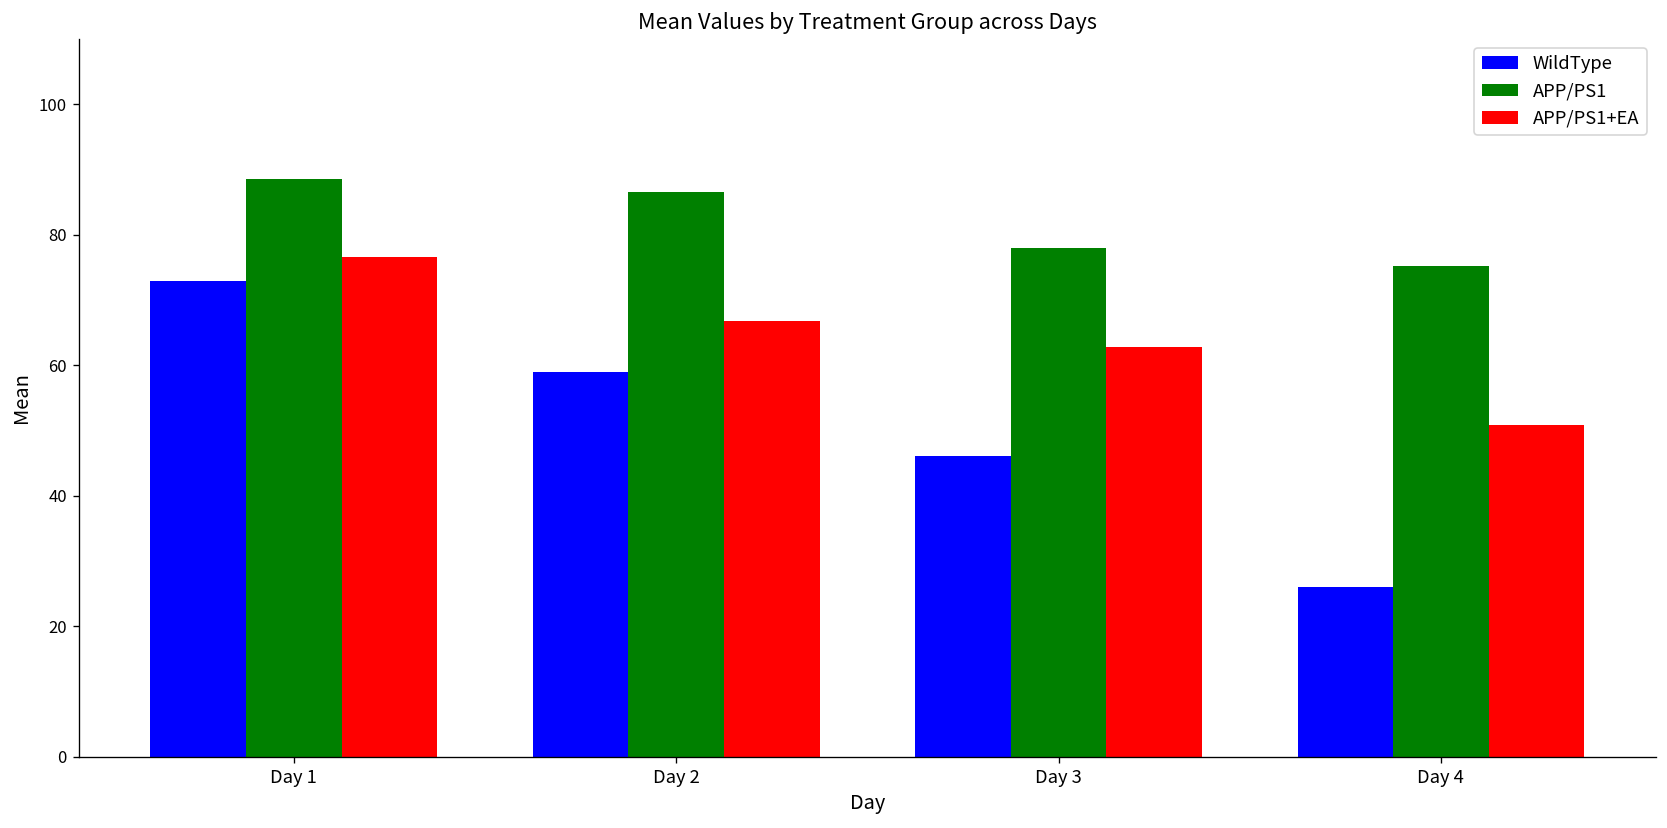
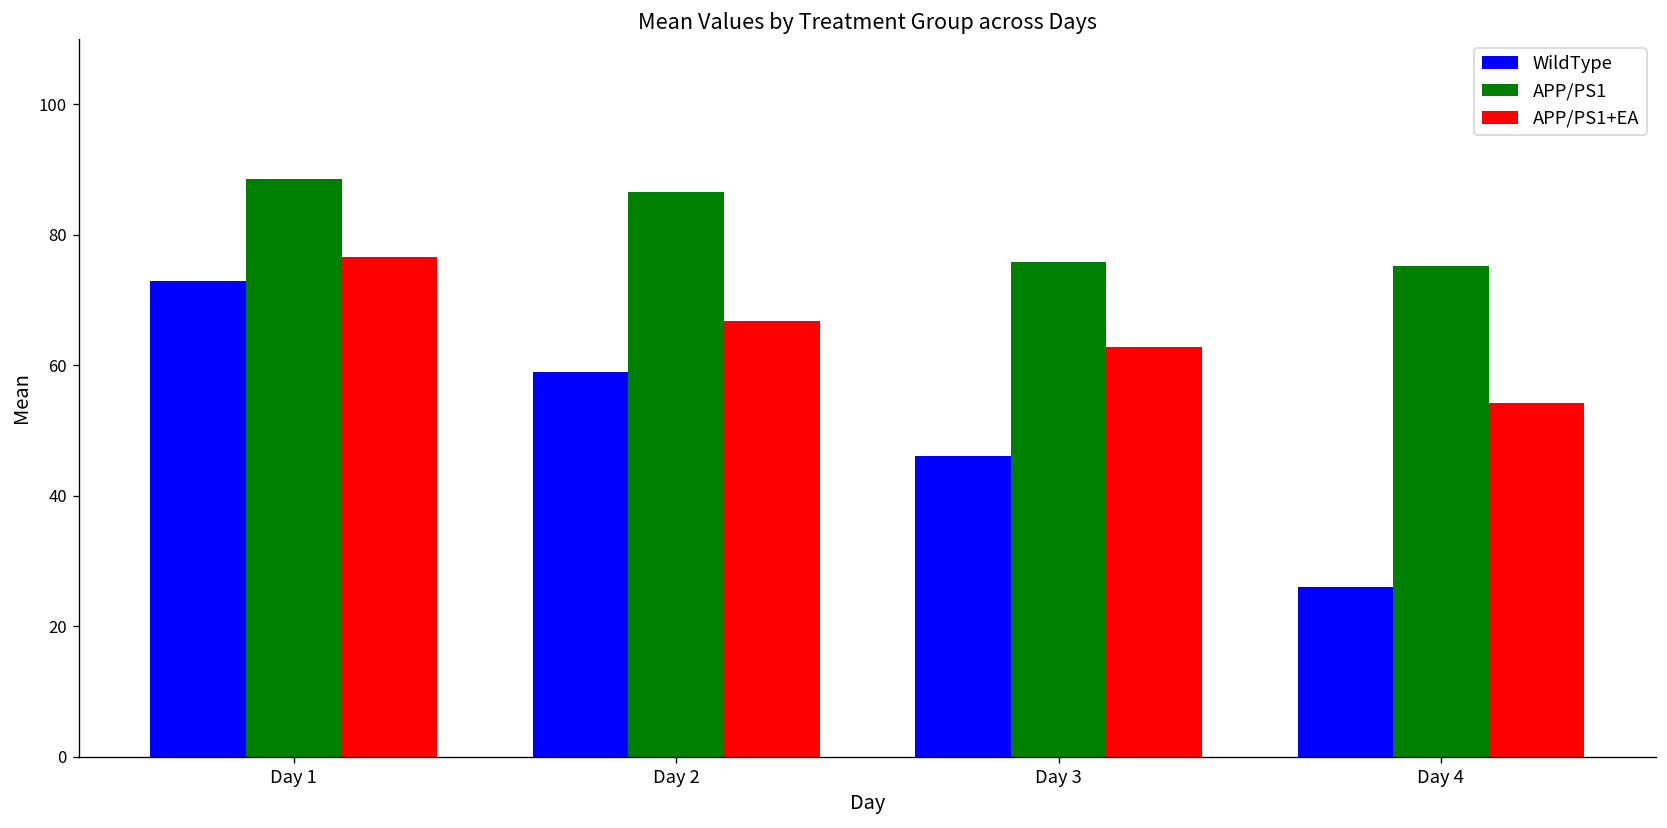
  {
    "WildType": {
      "Day 1": 73,
      "Day 2": 59,
      "Day 3": 46,
      "Day 4": 26
    },
    "APP/PS1": {
      "Day 1": 89,
      "Day 2": 86,
-     "Day 3": 78,
+     "Day 3": 76,
      "Day 4": 75
    },
    "APP/PS1+EA": {
      "Day 1": 77,
      "Day 2": 67,
      "Day 3": 63,
-     "Day 4": 51
+     "Day 4": 54
    }
  }
